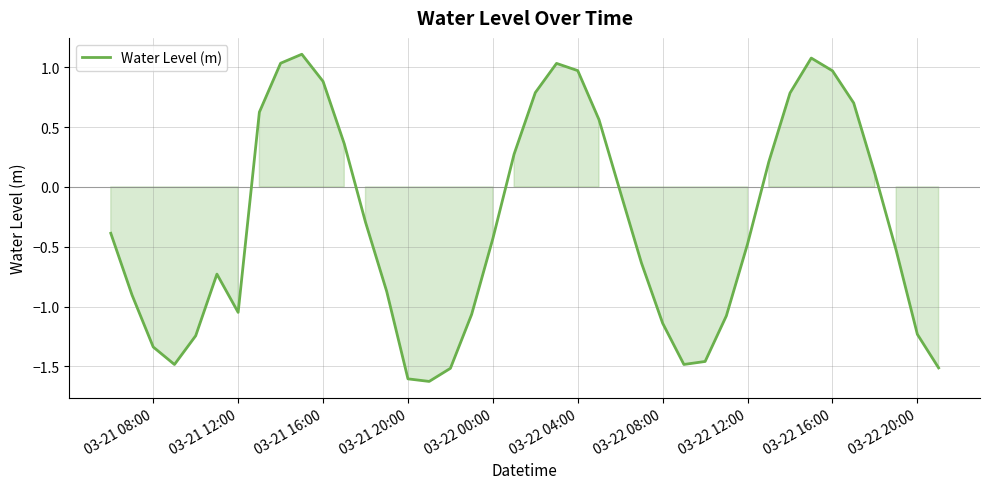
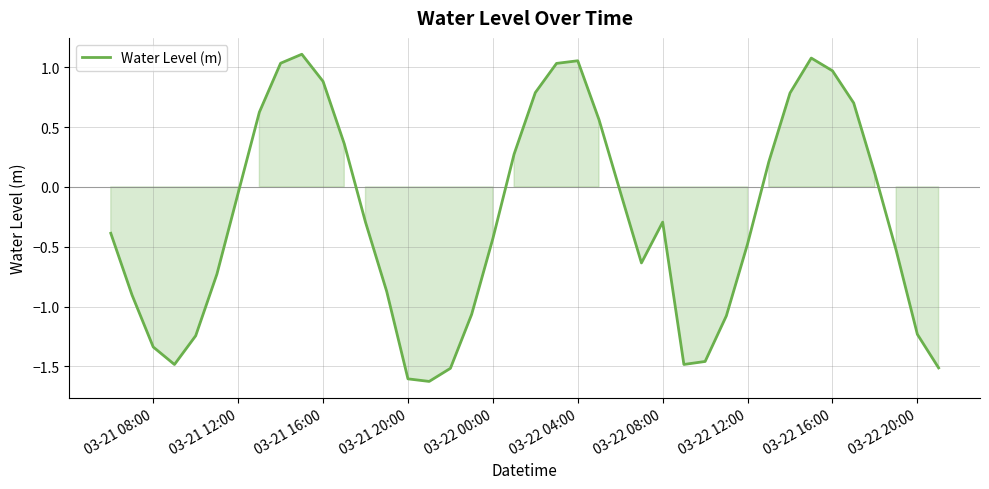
  {
    "03-21 08:00": -1.34,
-   "03-21 12:00": -1.05,
+   "03-21 12:00": -0.05,
    "03-21 16:00": 0.88,
    "03-21 20:00": -1.60,
    "03-22 00:00": -0.43,
-   "03-22 04:00": 0.97,
-   "03-22 08:00": -1.14,
+   "03-22 04:00": 1.05,
+   "03-22 08:00": -0.29,
    "03-22 12:00": -0.48,
    "03-22 16:00": 0.97,
    "03-22 20:00": -1.23
  }
